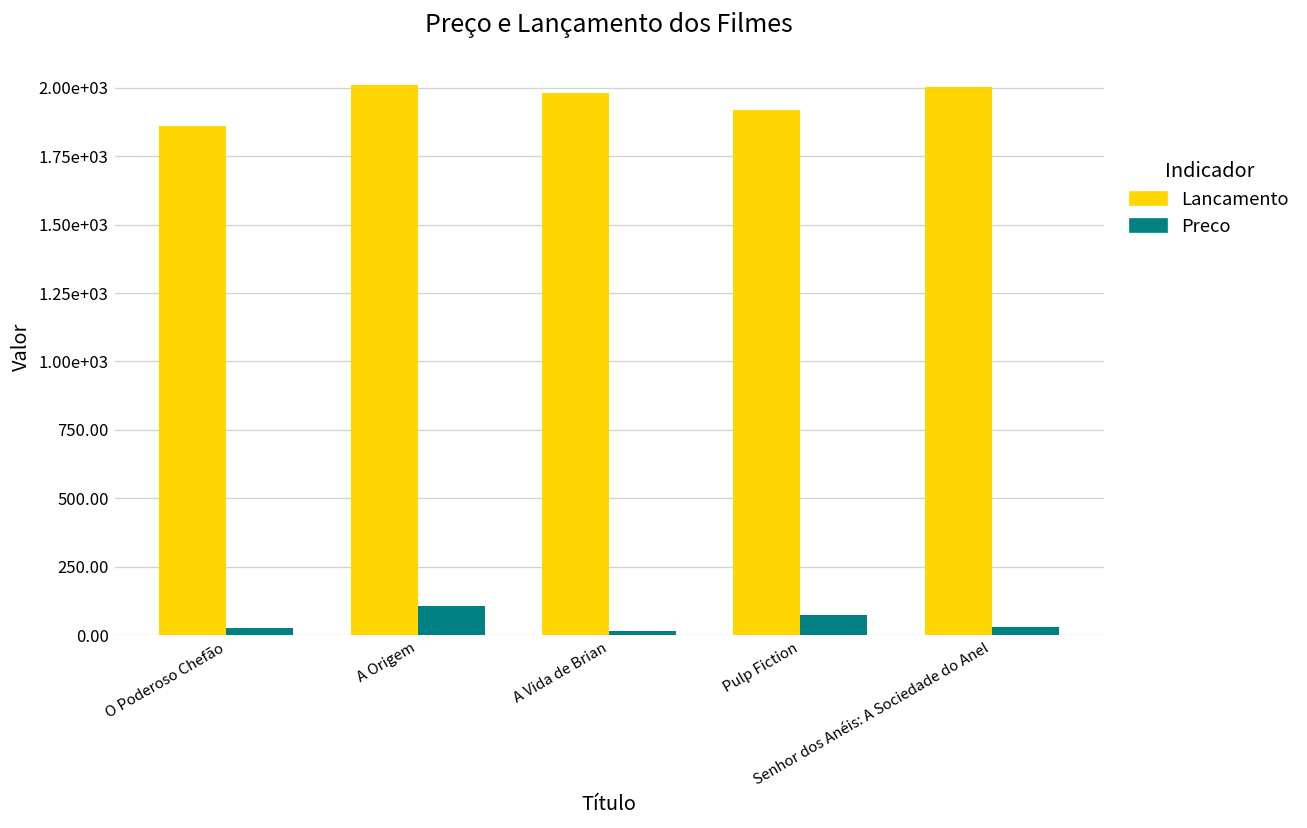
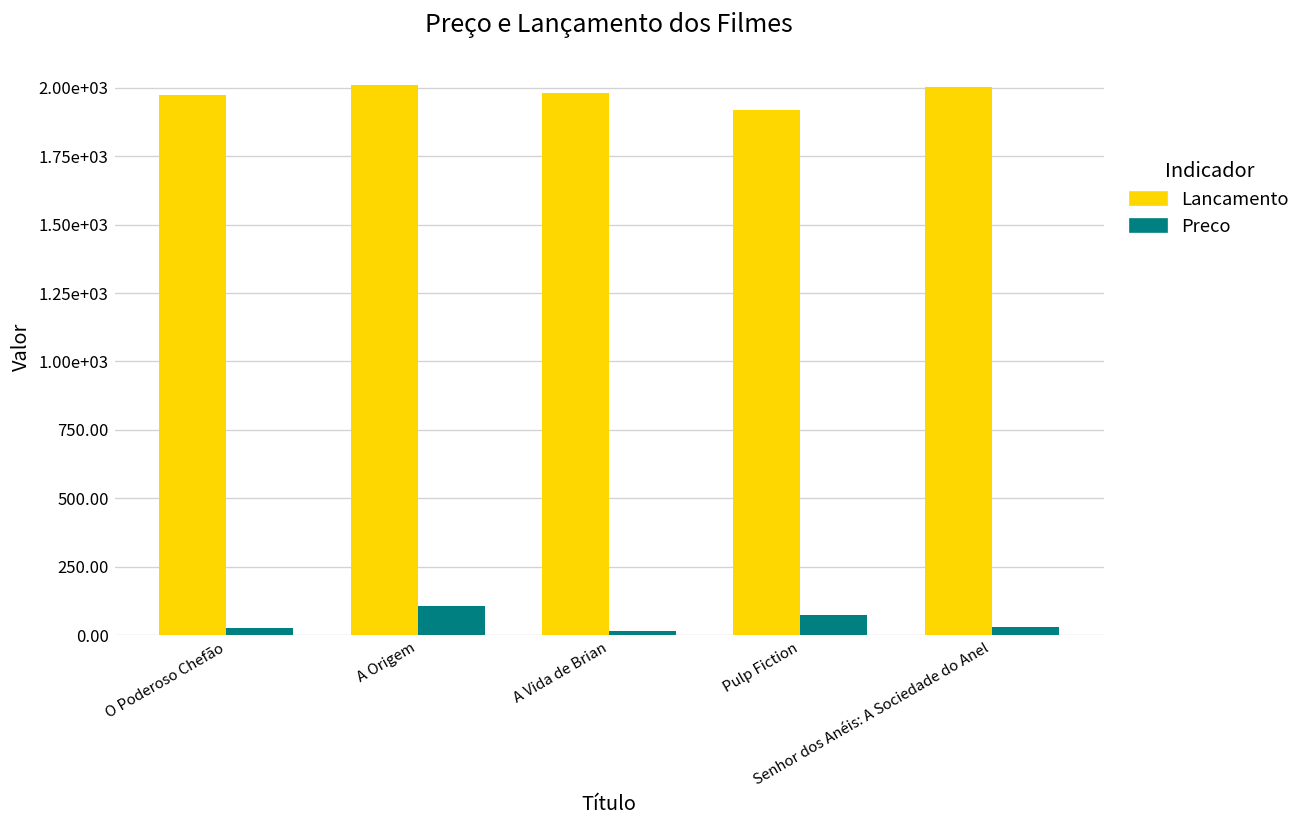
  {
    "Lancamento": {
-     "O Poderoso Chefão": 1860,
+     "O Poderoso Chefão": 1970,
      "A Origem": 2010,
      "A Vida de Brian": 1980,
      "Pulp Fiction": 1920,
      "Senhor dos Anéis: A Sociedade do Anel": 2000
    },
    "Preco": {
      "O Poderoso Chefão": 30,
      "A Origem": 110,
      "A Vida de Brian": 20,
      "Pulp Fiction": 70,
      "Senhor dos Anéis: A Sociedade do Anel": 30
    }
  }
